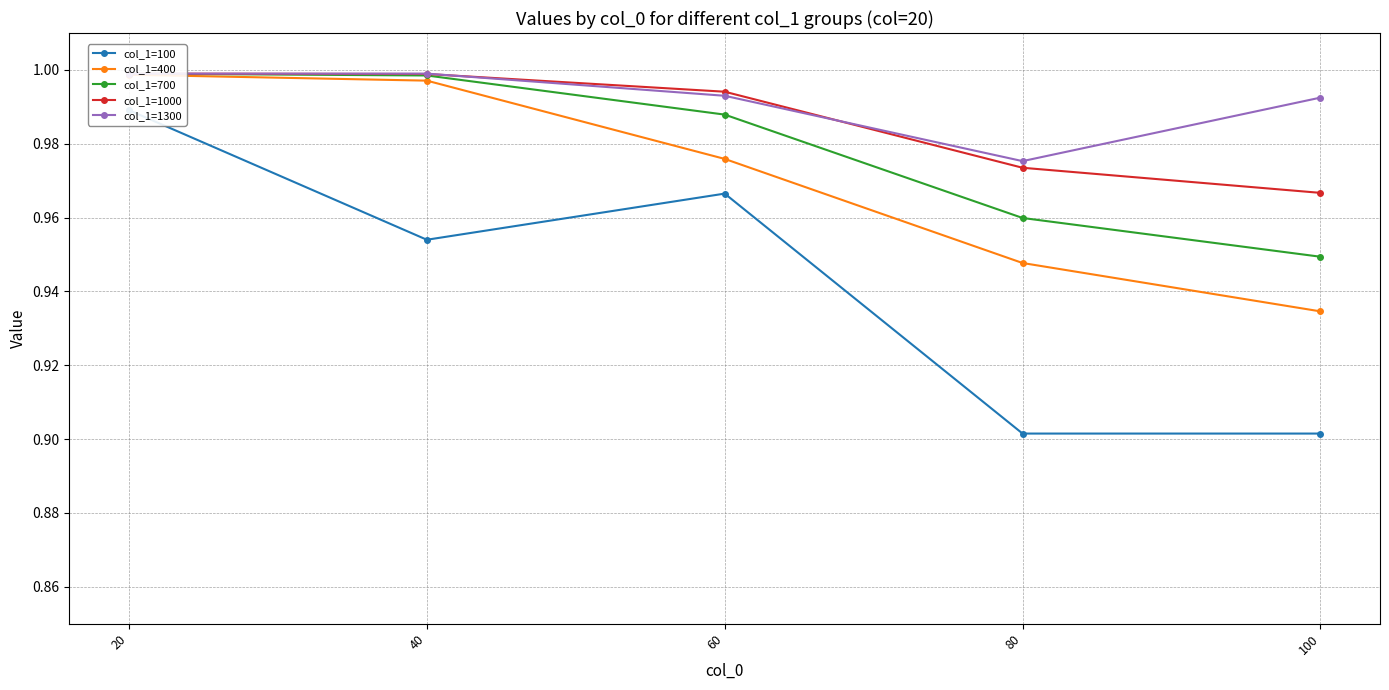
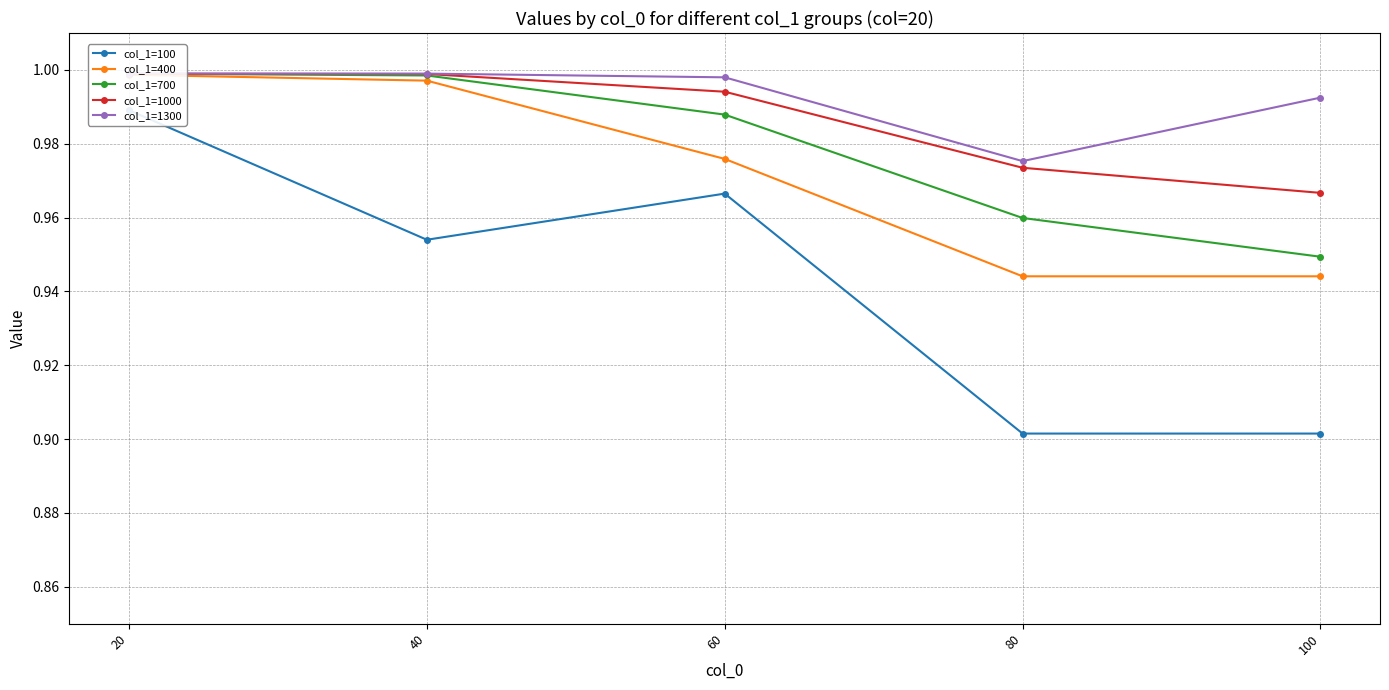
  {
    "col_1=100": {
      "40": 0.954,
      "60": 0.967,
      "80": 0.902,
      "100": 0.902
    },
    "col_1=400": {
      "40": 0.997,
      "60": 0.976,
-     "80": 0.948,
-     "100": 0.935
+     "80": 0.944,
+     "100": 0.944
    },
    "col_1=700": {
      "60": 0.988,
      "80": 0.960,
      "100": 0.949
    },
    "col_1=1000": {
      "60": 0.994,
      "80": 0.974,
      "100": 0.967
    },
    "col_1=1300": {
-     "60": 0.993,
+     "60": 0.998,
      "80": 0.975,
      "100": 0.993
    }
  }
